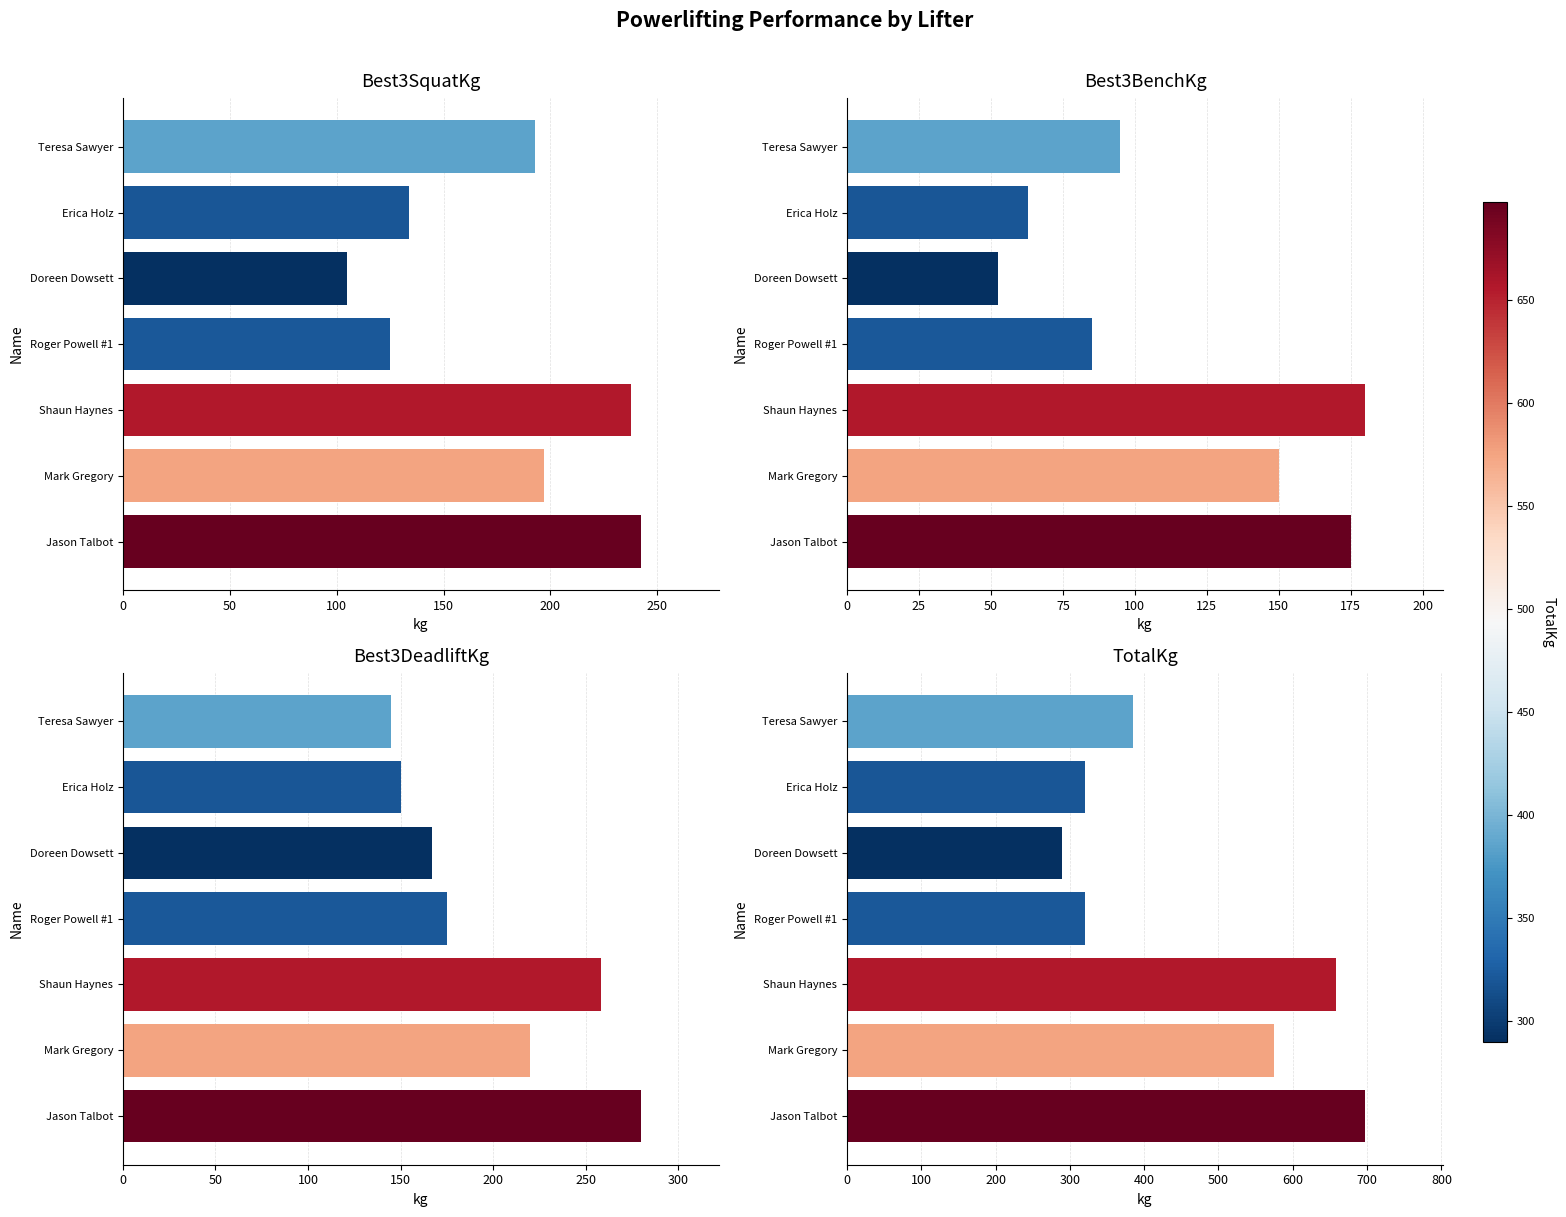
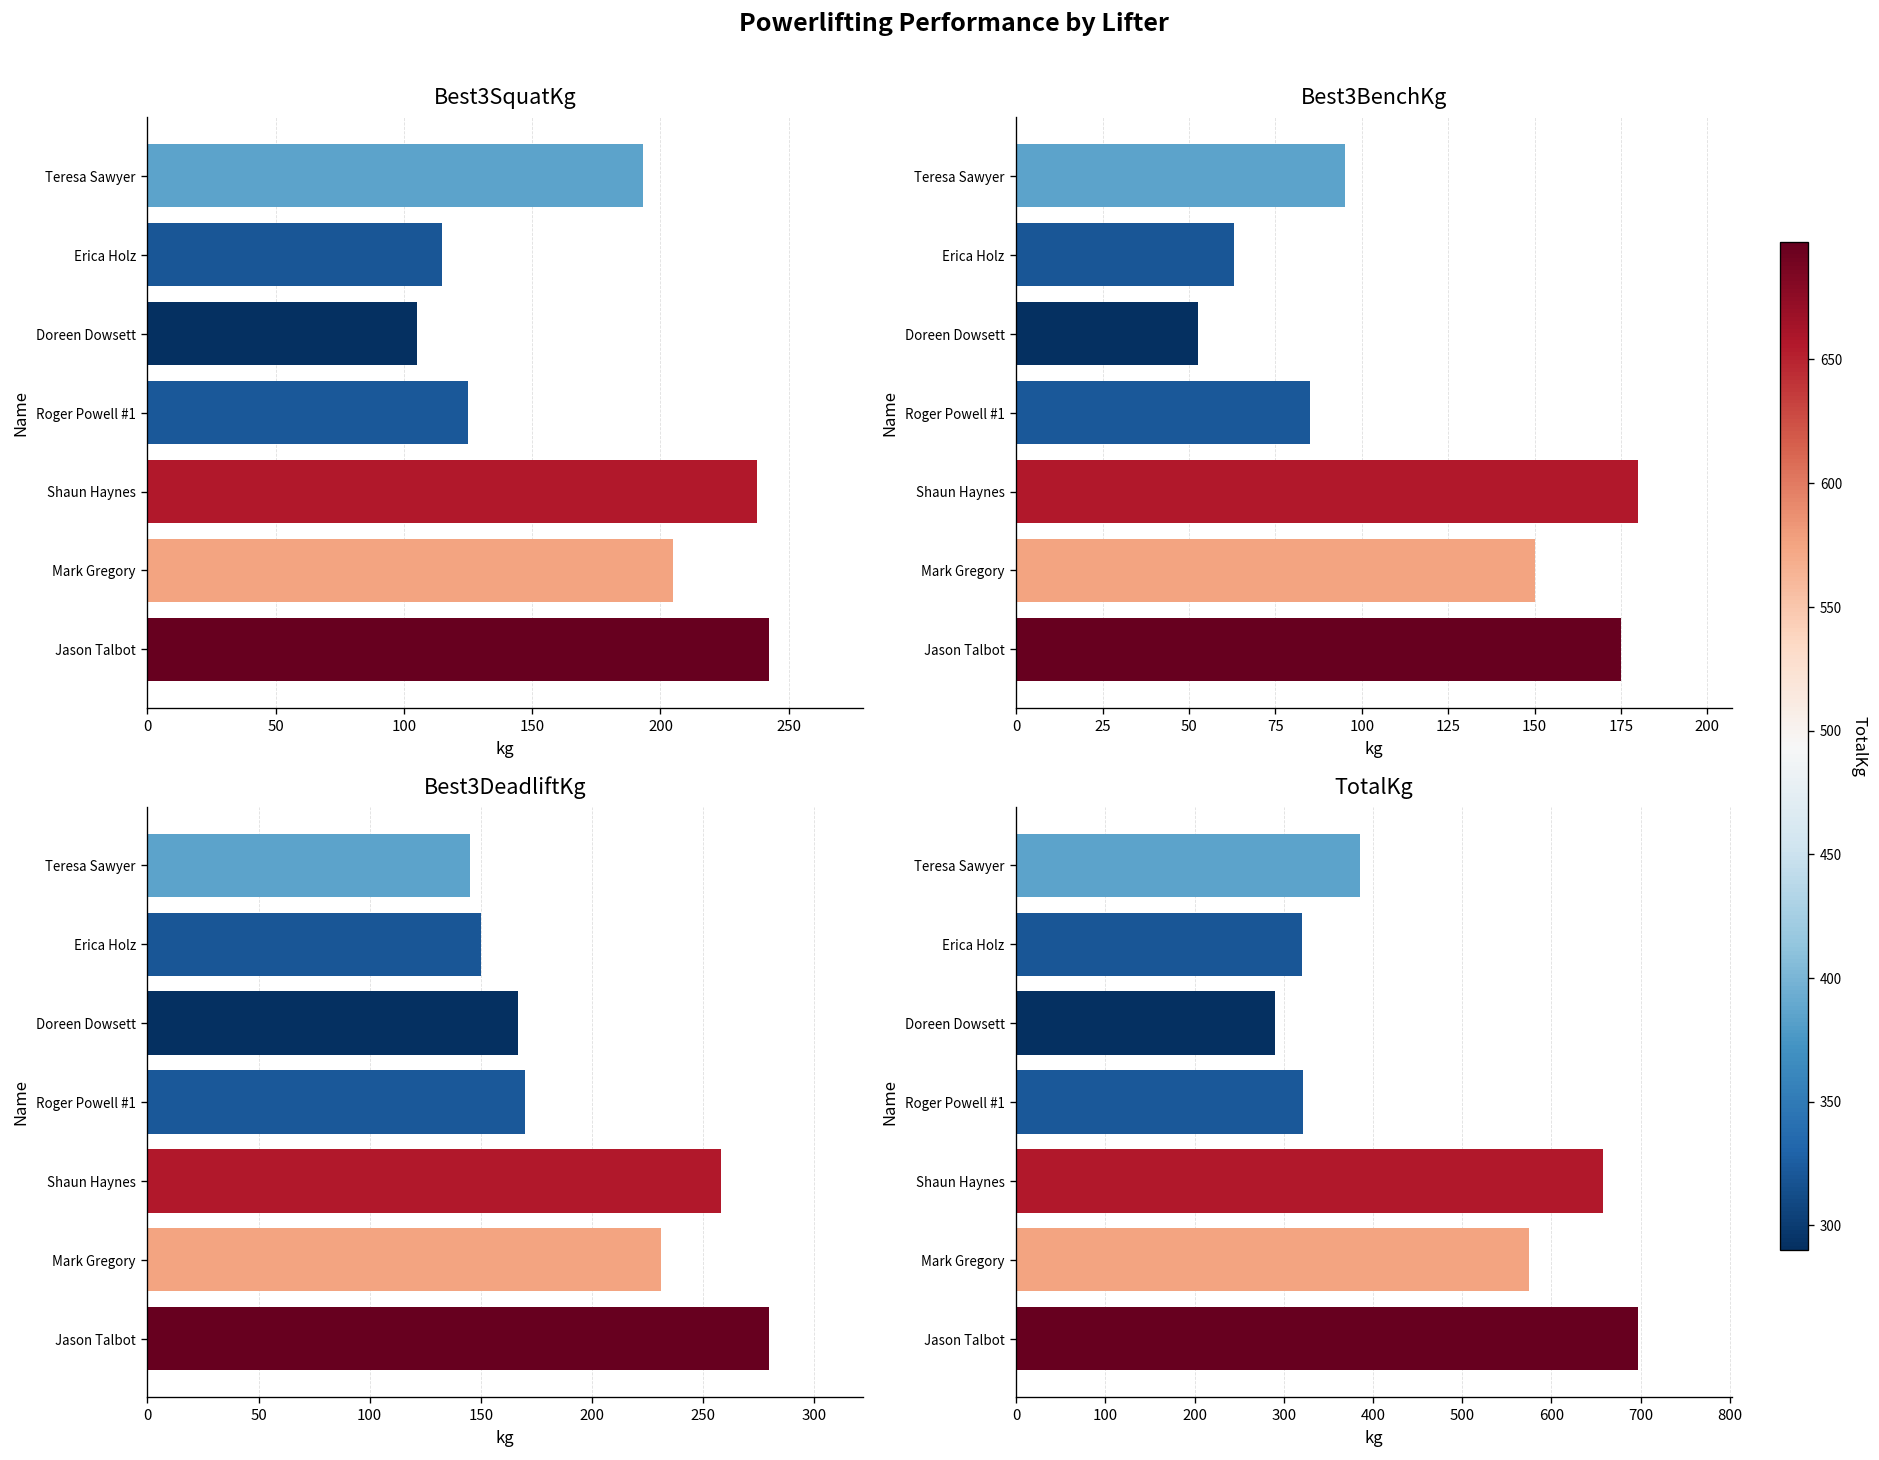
  {
    "Best3SquatKg": {
      "Teresa Sawyer": 193,
-     "Erica Holz": 134,
+     "Erica Holz": 115,
      "Doreen Dowsett": 105,
      "Roger Powell #1": 125,
      "Shaun Haynes": 238,
-     "Mark Gregory": 197,
+     "Mark Gregory": 205,
      "Jason Talbot": 243
    },
    "Best3BenchKg": {
      "Teresa Sawyer": 95,
      "Erica Holz": 63,
      "Doreen Dowsett": 53,
      "Roger Powell #1": 85,
      "Shaun Haynes": 180,
      "Mark Gregory": 150,
      "Jason Talbot": 175
    },
    "Best3DeadliftKg": {
      "Teresa Sawyer": 145,
      "Erica Holz": 150,
      "Doreen Dowsett": 167,
-     "Roger Powell #1": 175,
+     "Roger Powell #1": 170,
      "Shaun Haynes": 258,
-     "Mark Gregory": 220,
+     "Mark Gregory": 231,
      "Jason Talbot": 280
    },
    "TotalKg": {
      "Teresa Sawyer": 390,
      "Erica Holz": 320,
      "Doreen Dowsett": 290,
      "Roger Powell #1": 320,
      "Shaun Haynes": 660,
      "Mark Gregory": 580,
      "Jason Talbot": 700
    }
  }
